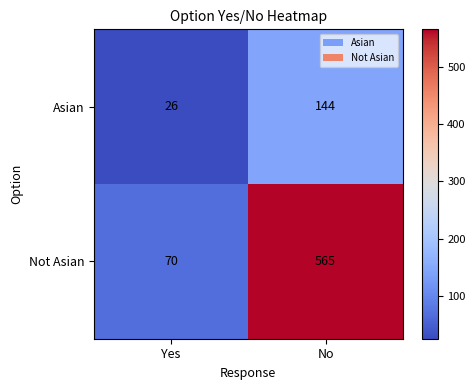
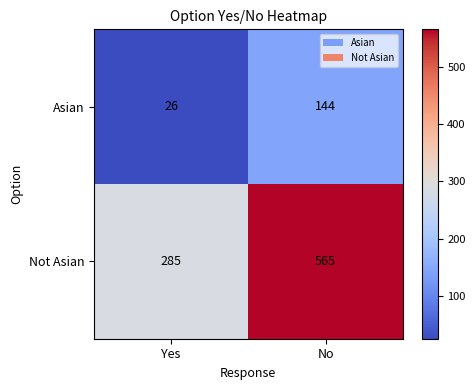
  {
    "Asian": {
      "Yes": 26,
      "No": 144
    },
    "Not Asian": {
-     "Yes": 70,
+     "Yes": 285,
      "No": 565
    }
  }
